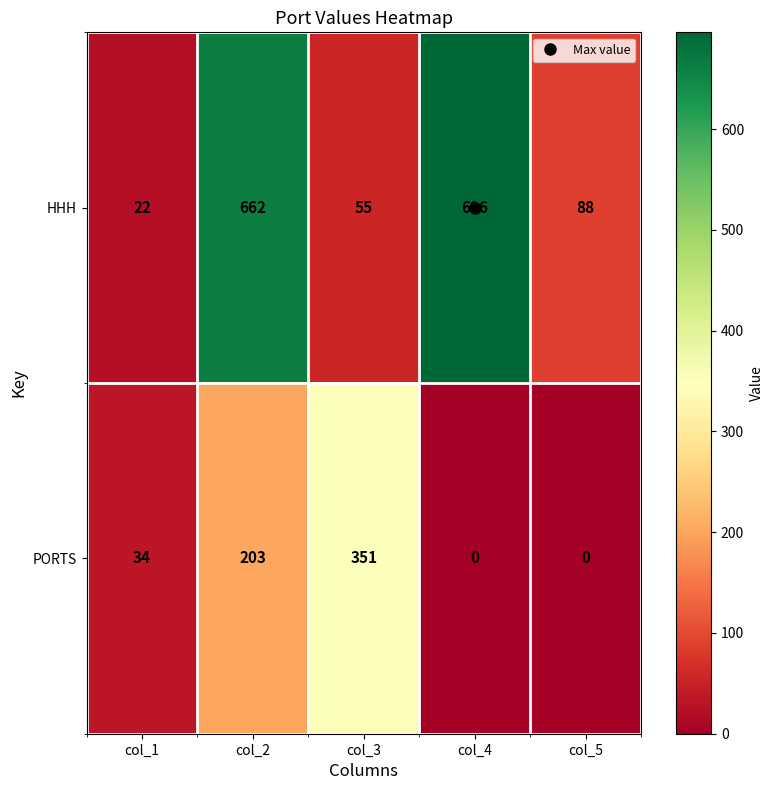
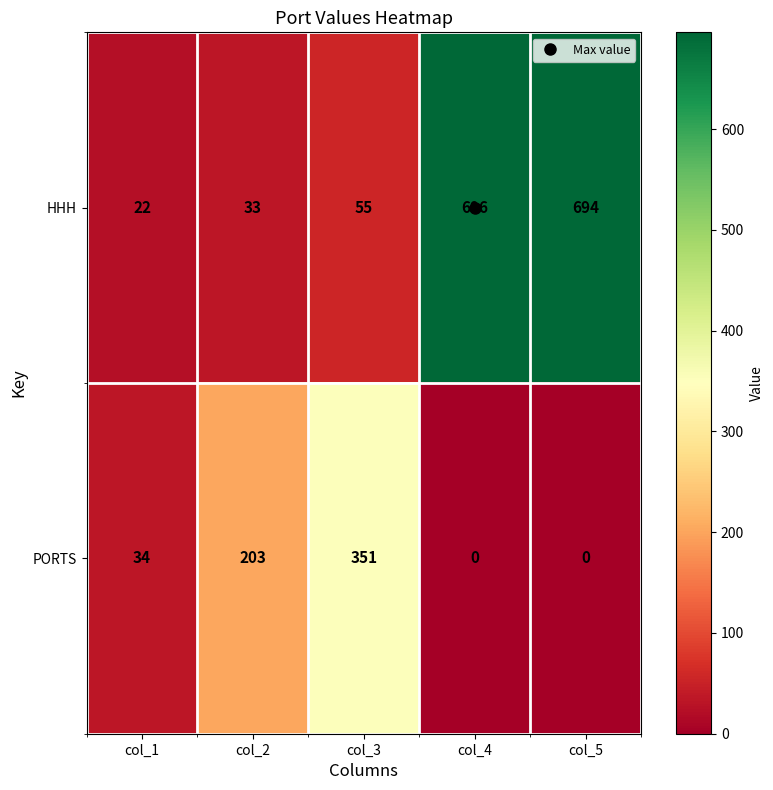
  {
    "HHH": {
      "col_1": 22,
-     "col_2": 662,
+     "col_2": 33,
      "col_3": 55,
-     "col_5": 88
+     "col_5": 694
    },
    "PORTS": {
      "col_1": 34,
      "col_2": 203,
      "col_3": 351,
      "col_4": 0,
      "col_5": 0
    }
  }
